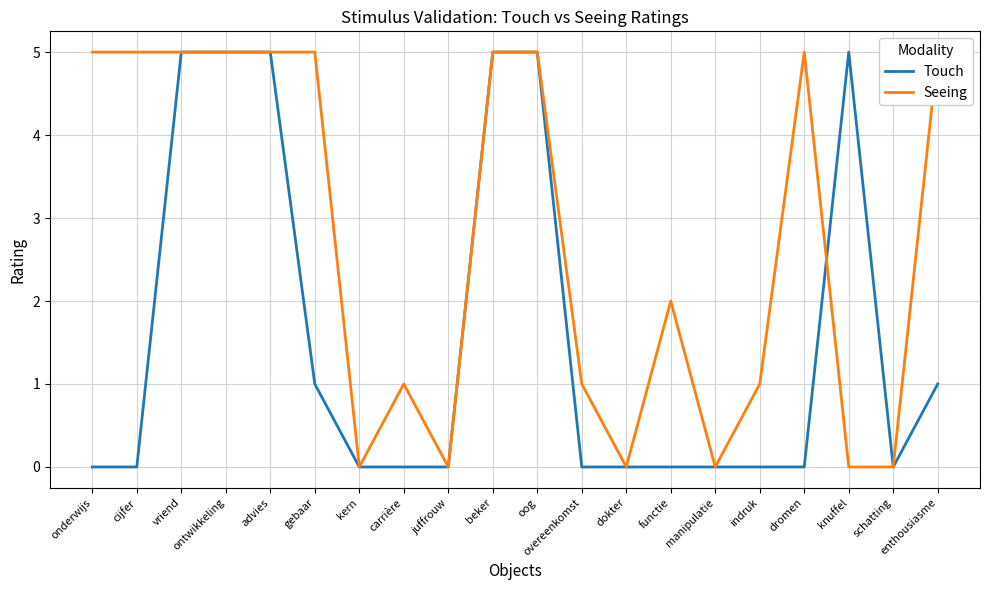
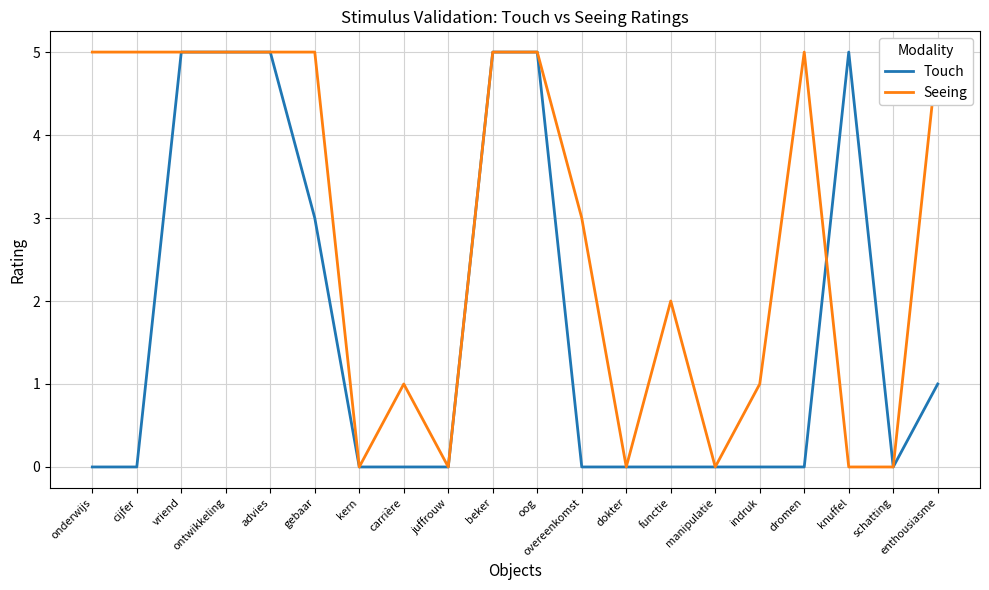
  {
    "Touch": {
      "onderwijs": 0,
      "cijfer": 0,
-     "gebaar": 1,
+     "gebaar": 3,
      "carrière": 0,
      "overeenkomst": 0,
      "functie": 0,
      "indruk": 0,
      "dromen": 0,
      "knuffel": 5,
      "enthousiasme": 1
    },
    "Seeing": {
      "onderwijs": 5,
      "cijfer": 5,
      "gebaar": 5,
      "carrière": 1,
-     "overeenkomst": 1,
+     "overeenkomst": 3,
      "functie": 2,
      "indruk": 1,
      "dromen": 5,
      "knuffel": 0
    }
  }
